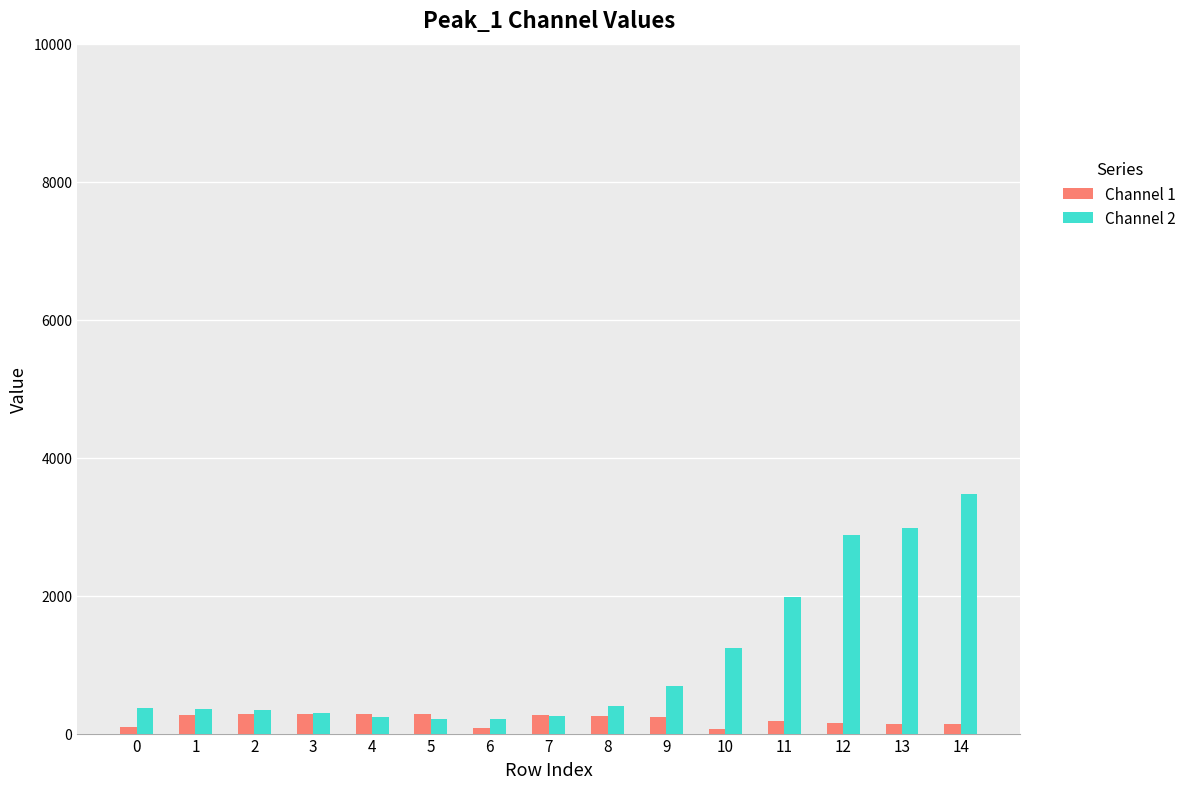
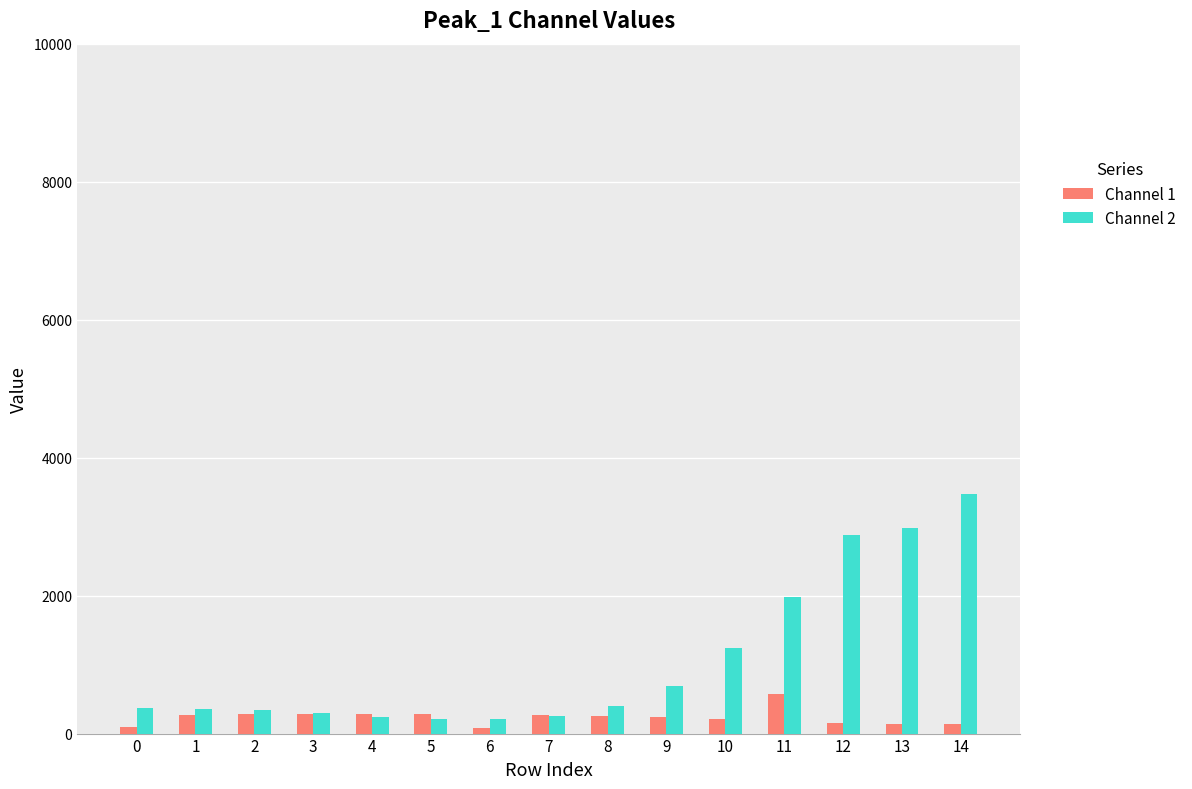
  {
    "Channel 1": {
      "0": 100,
      "1": 300,
      "2": 300,
      "3": 300,
      "4": 300,
      "5": 300,
      "6": 100,
      "7": 300,
      "8": 300,
      "9": 200,
-     "10": 100,
-     "11": 200,
+     "10": 200,
+     "11": 600,
      "12": 200,
      "13": 100,
      "14": 100
    },
    "Channel 2": {
      "0": 400,
      "1": 400,
      "2": 300,
      "3": 300,
      "4": 200,
      "5": 200,
      "6": 200,
      "7": 300,
      "8": 400,
      "9": 700,
      "10": 1200,
      "11": 2000,
      "12": 2900,
      "13": 3000,
      "14": 3500
    }
  }
